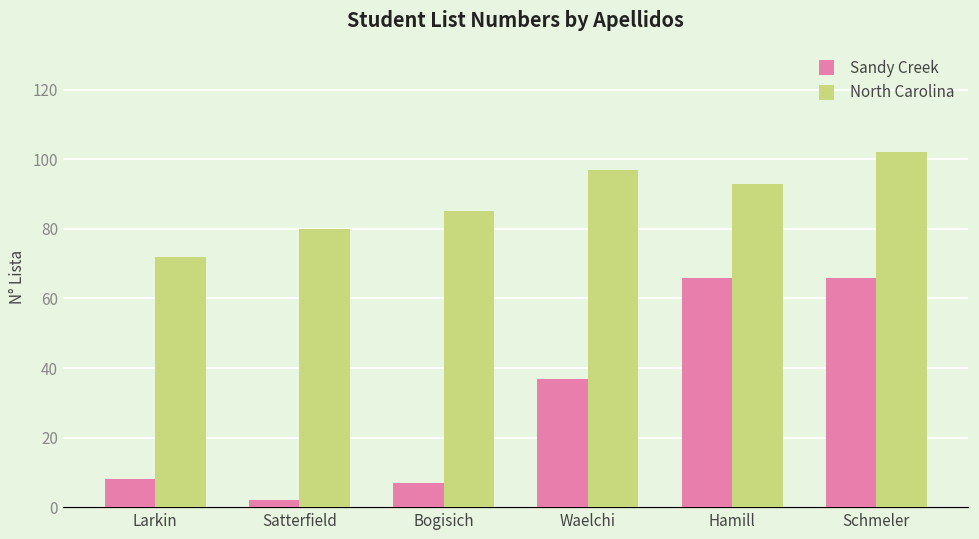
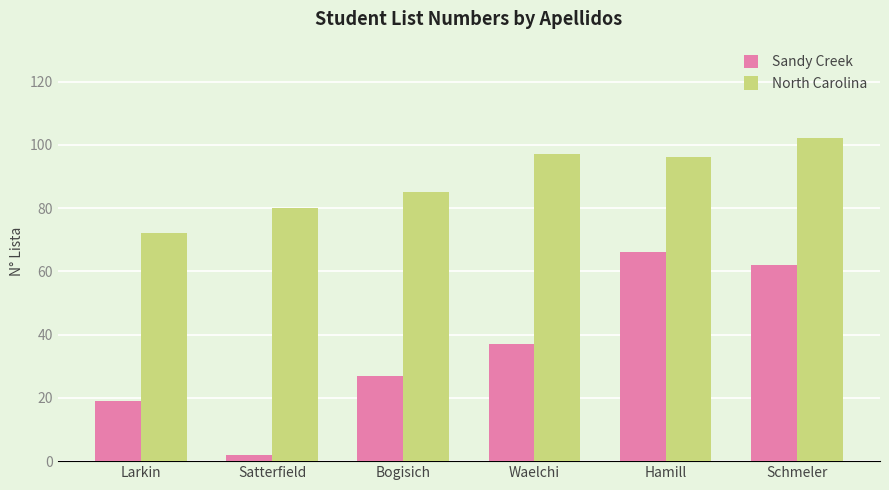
  {
    "Sandy Creek": {
-     "Larkin": 8,
+     "Larkin": 19,
      "Satterfield": 2,
-     "Bogisich": 7,
+     "Bogisich": 27,
      "Waelchi": 37,
      "Hamill": 66,
-     "Schmeler": 66
+     "Schmeler": 62
    },
    "North Carolina": {
      "Larkin": 72,
      "Satterfield": 80,
      "Bogisich": 85,
      "Waelchi": 97,
-     "Hamill": 93,
+     "Hamill": 96,
      "Schmeler": 102
    }
  }
